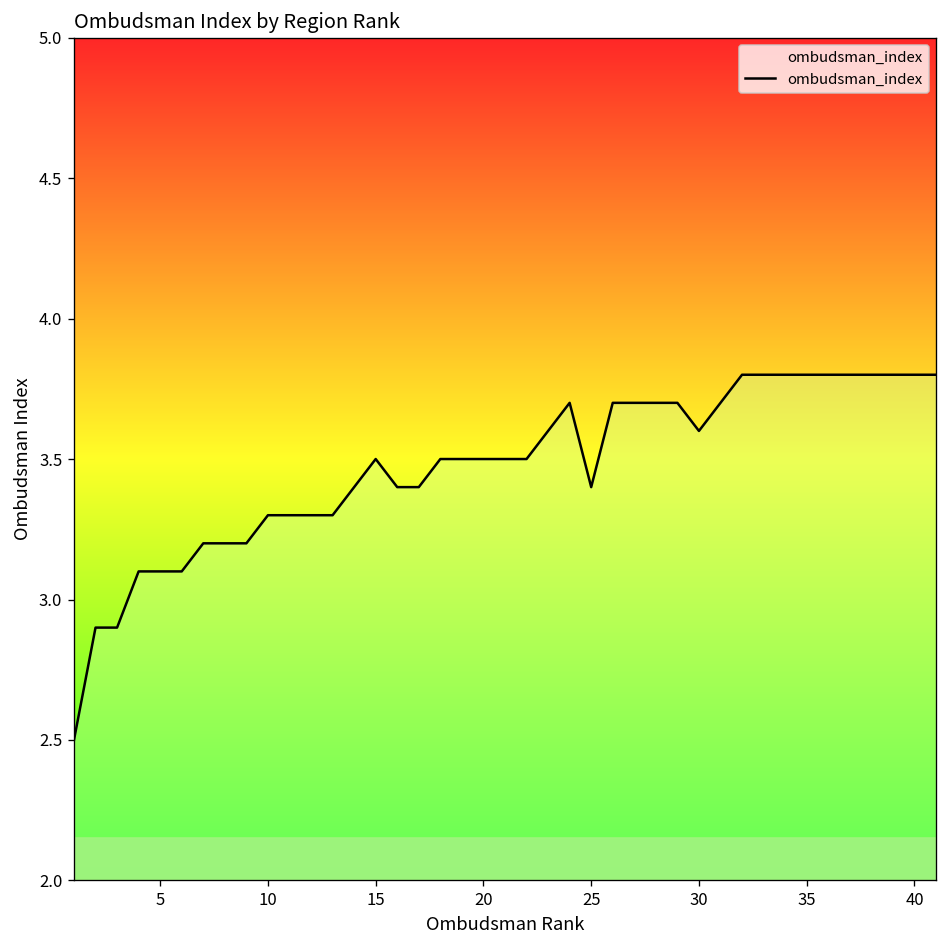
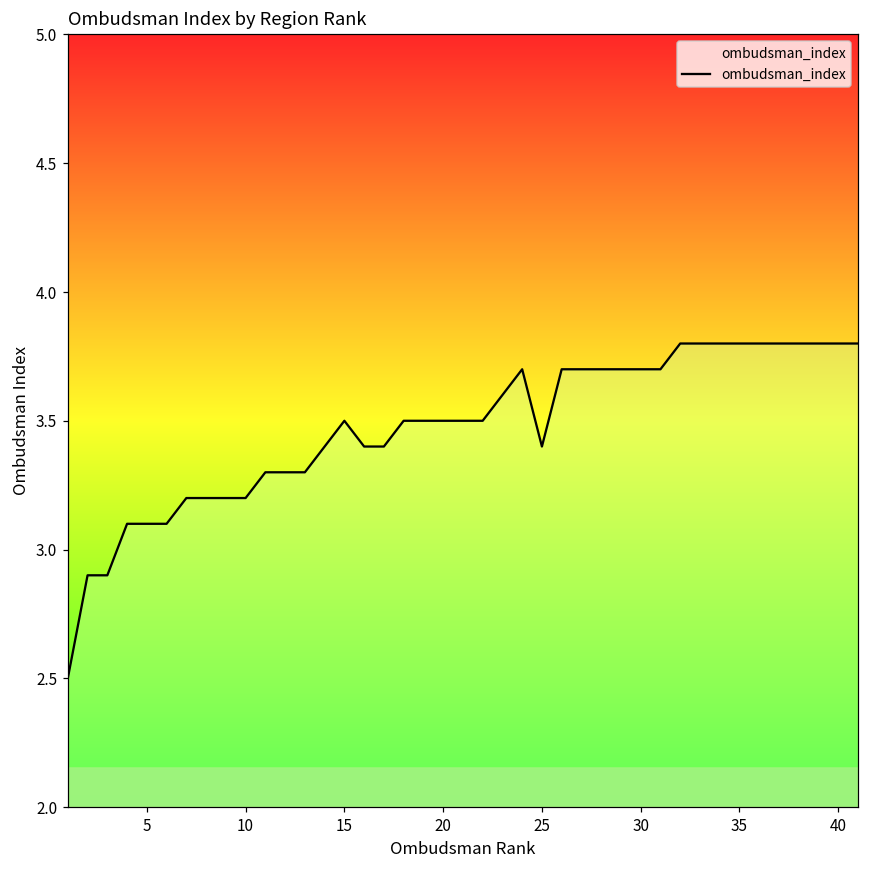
  {
-   "10": 3.3,
+   "10": 3.2,
    "15": 3.5,
    "20": 3.5,
    "25": 3.4,
-   "30": 3.6,
+   "30": 3.7,
    "35": 3.8,
    "40": 3.8
  }
